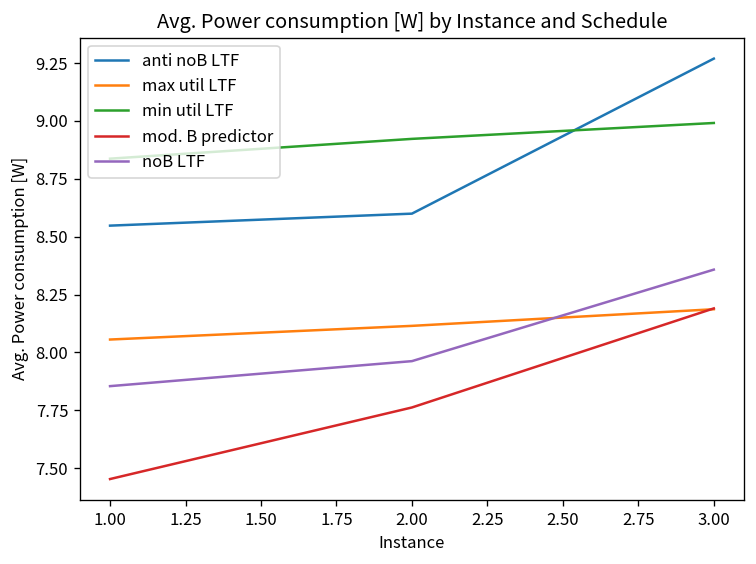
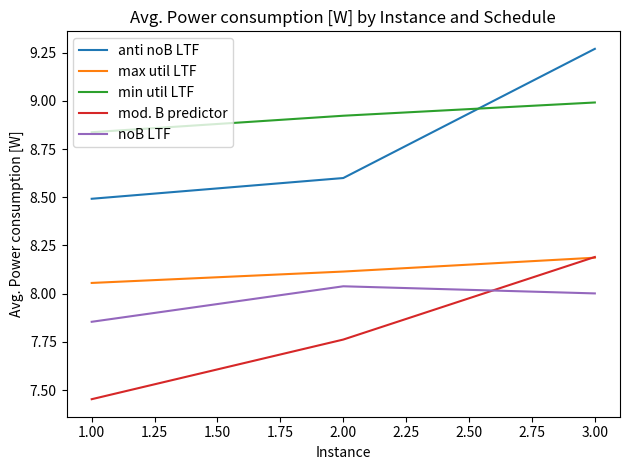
  {
    "anti noB LTF": {
-     "1.00": 8.55,
+     "1.00": 8.49,
      "2.00": 8.60,
      "3.00": 9.27
    },
    "max util LTF": {
      "1.00": 8.06,
      "2.00": 8.11
    },
    "min util LTF": {
      "2.00": 8.92,
      "3.00": 8.99
    },
    "mod. B predictor": {
      "1.00": 7.45,
      "2.00": 7.76
    },
    "noB LTF": {
      "1.00": 7.85,
-     "2.00": 7.96,
-     "3.00": 8.36
+     "2.00": 8.04,
+     "3.00": 8.00
    }
  }
